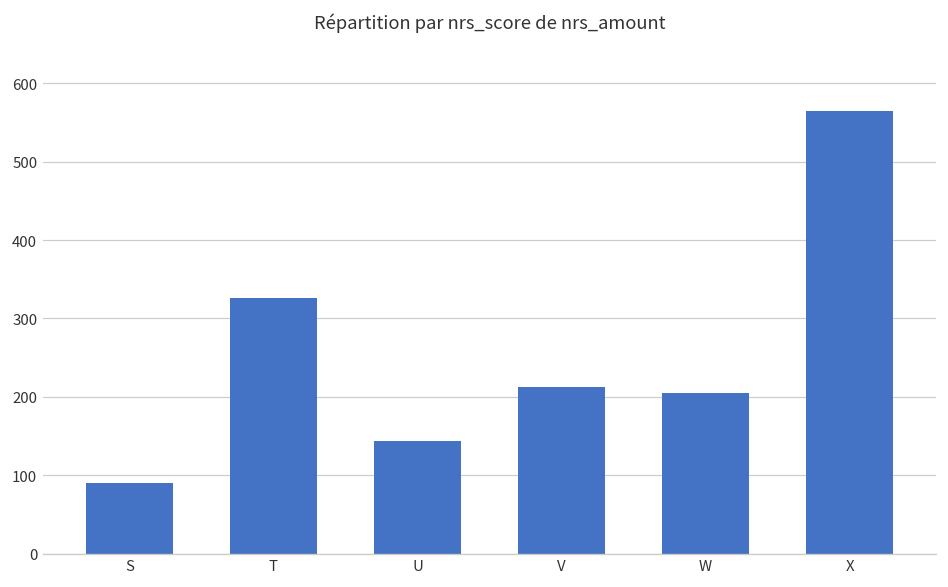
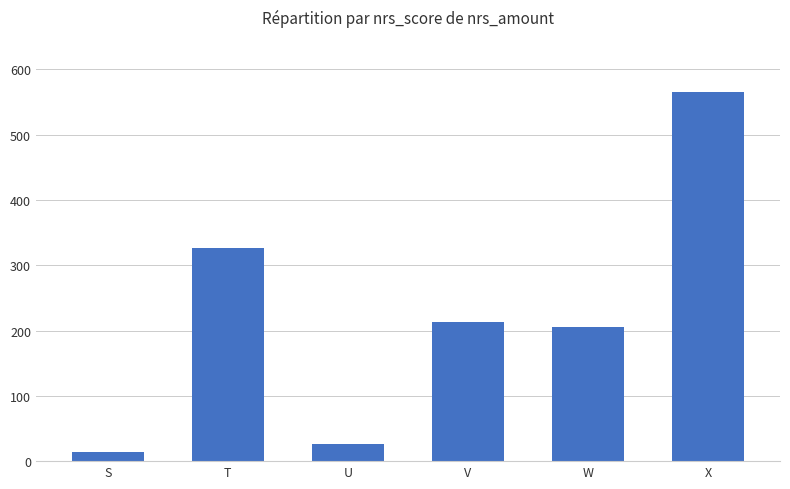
  {
-   "S": 90,
+   "S": 10,
    "T": 330,
-   "U": 140,
+   "U": 30,
    "V": 210,
    "W": 200,
    "X": 560
  }
